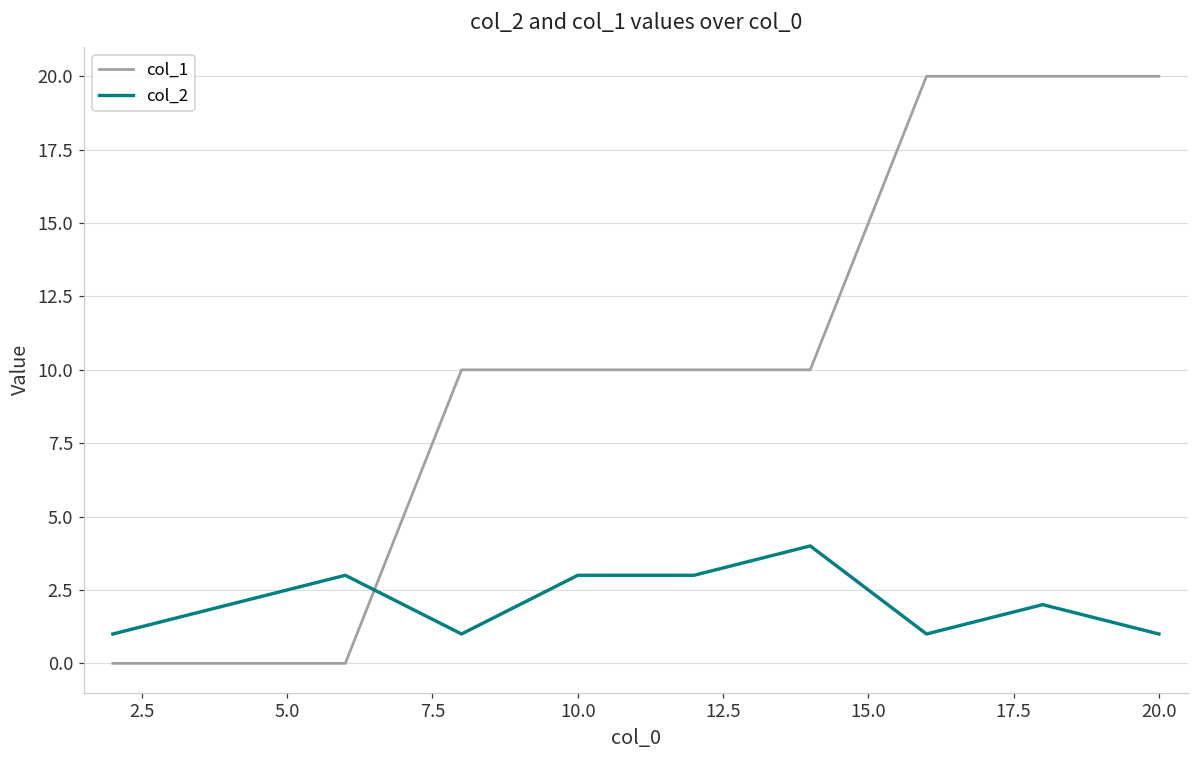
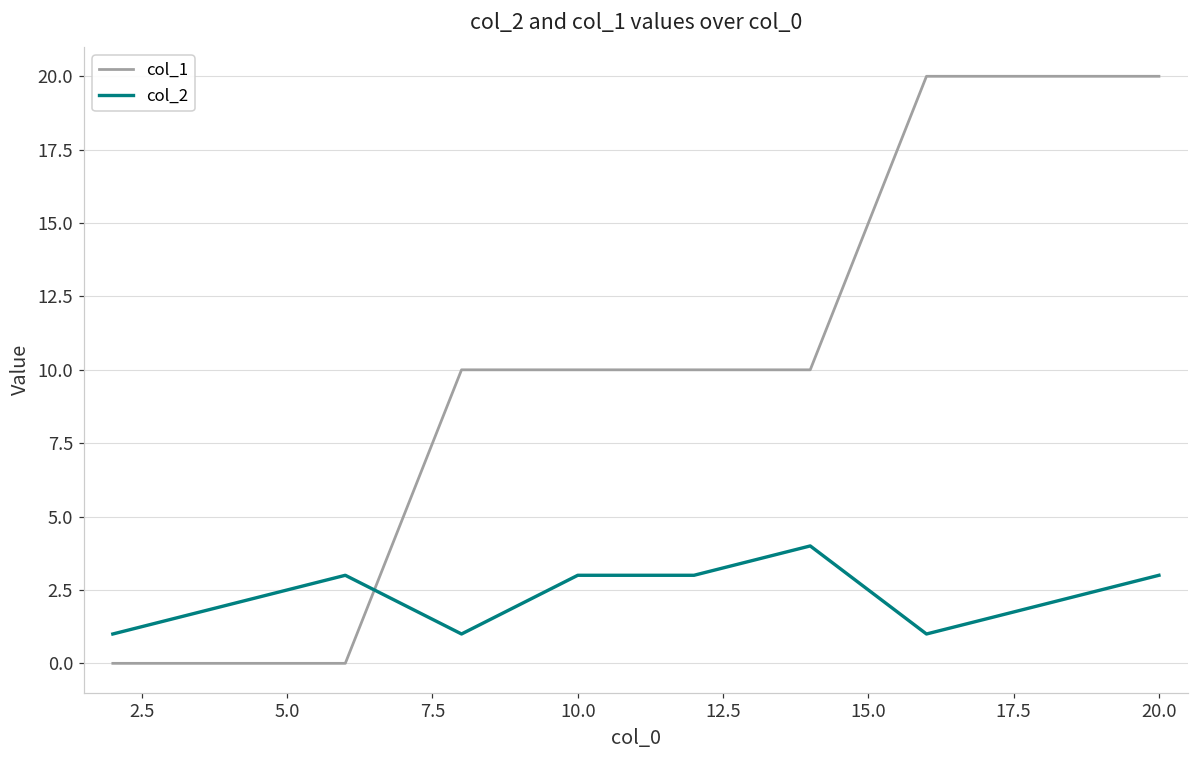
  {
    "col_1": {
      "10.0": 10,
      "20.0": 20
    },
    "col_2": {
      "10.0": 3,
-     "20.0": 1
+     "20.0": 3
    }
  }
